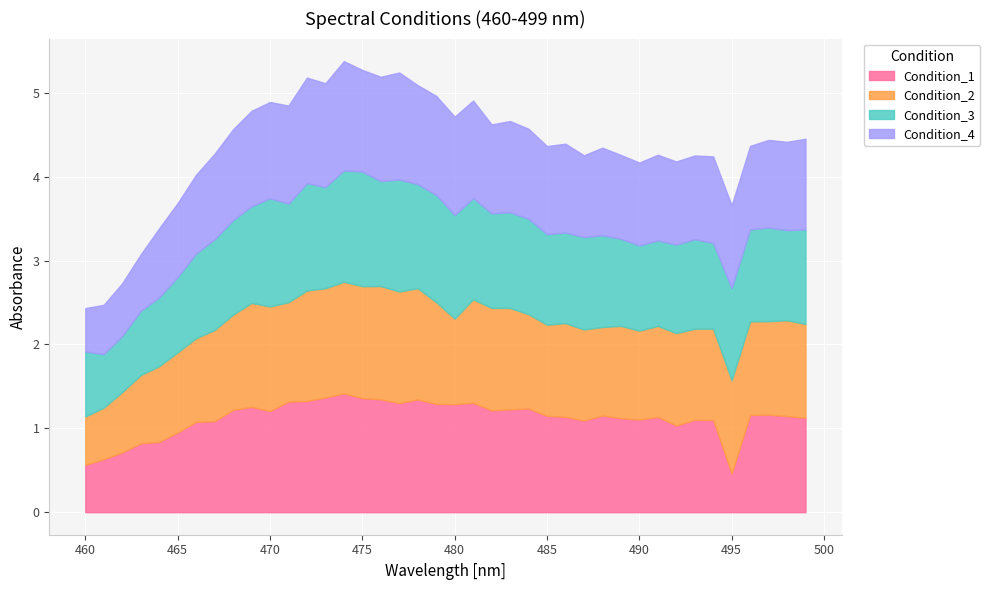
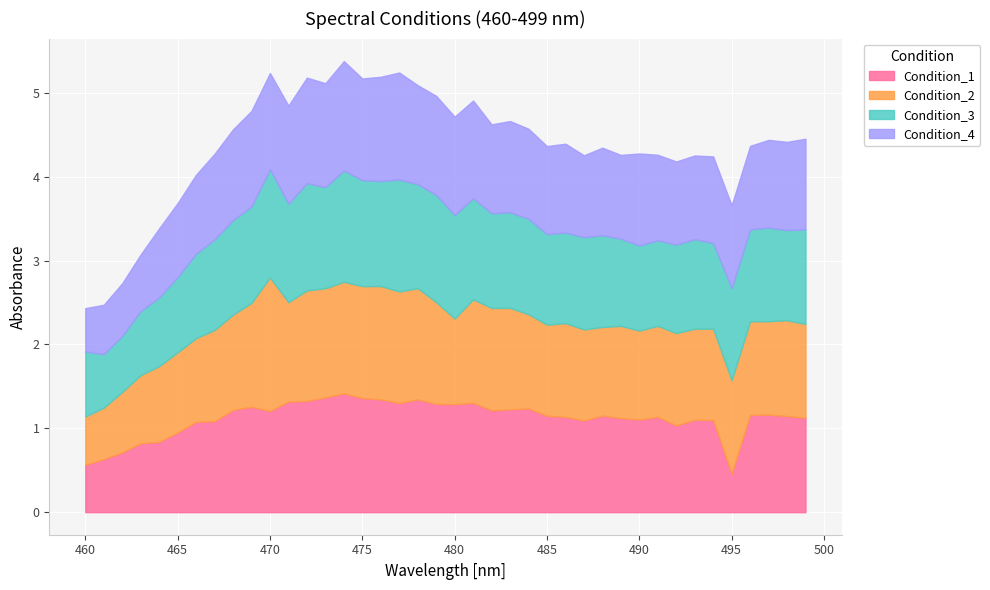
  {
    "Condition_1": {
      "460": 0.6,
      "465": 0.9,
      "470": 1.2,
      "475": 1.4,
      "480": 1.3,
      "485": 1.1,
      "490": 1.1,
      "495": 0.5
    },
    "Condition_2": {
      "460": 0.6,
      "465": 1.0,
-     "470": 1.2,
+     "470": 1.6,
      "475": 1.3,
      "480": 1.0,
      "485": 1.1,
      "490": 1.1,
      "495": 1.1
    },
    "Condition_3": {
      "460": 0.8,
      "465": 0.9,
      "470": 1.3,
-     "475": 1.4,
+     "475": 1.3,
      "480": 1.2,
      "485": 1.1,
      "490": 1.0,
      "495": 1.1
    },
    "Condition_4": {
      "460": 0.5,
      "465": 0.9,
      "470": 1.1,
      "475": 1.2,
      "480": 1.2,
      "485": 1.1,
-     "490": 1.0,
+     "490": 1.1,
      "495": 1.0
    }
  }
